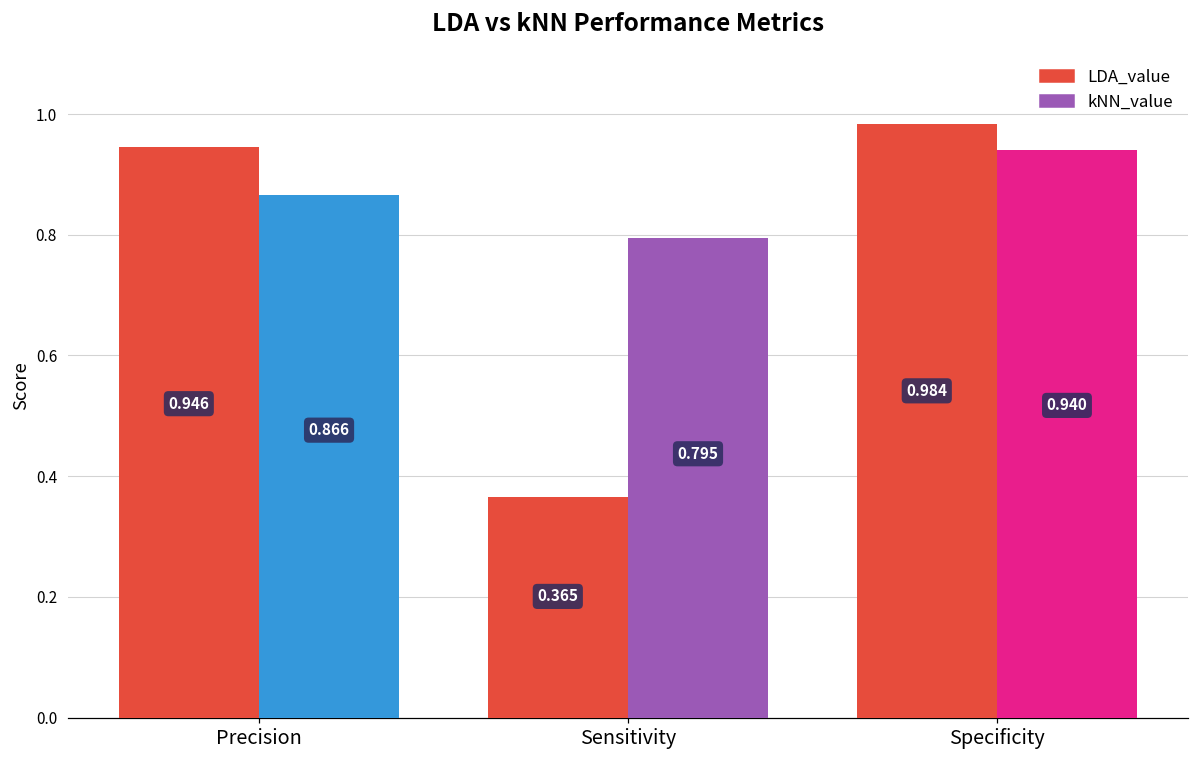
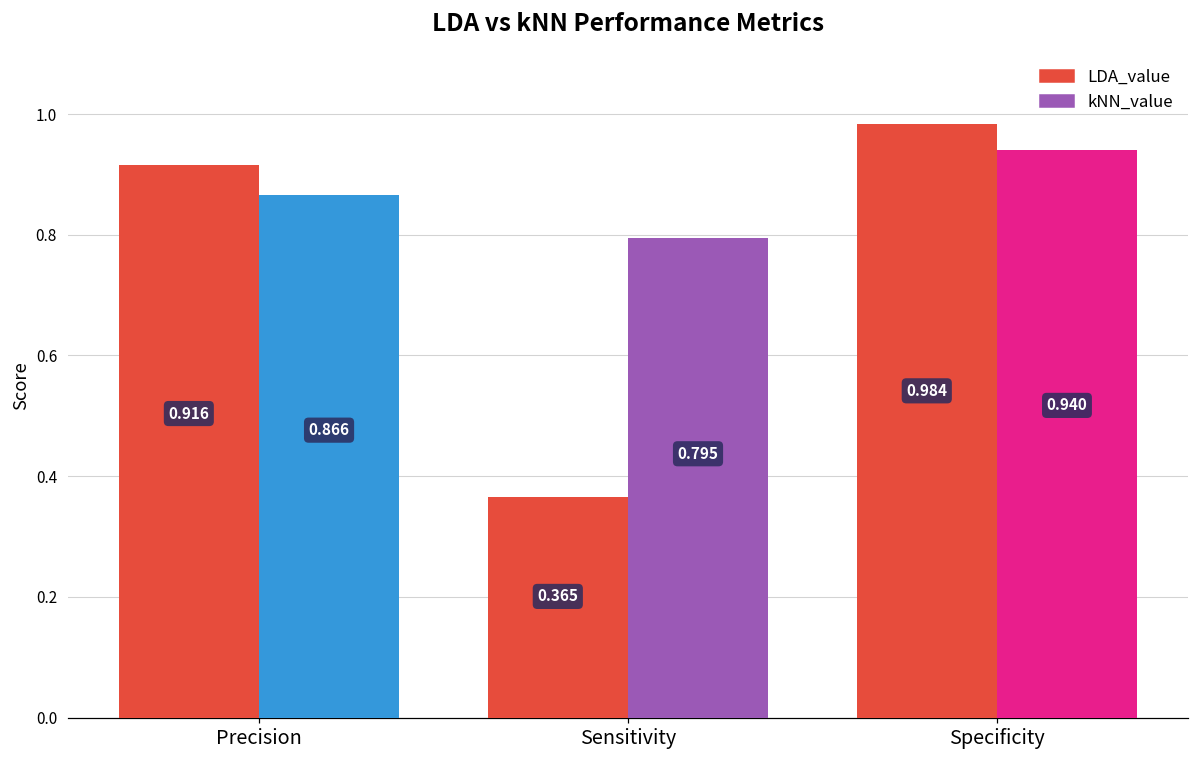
  {
    "LDA_value": {
-     "Precision": 0.946
+     "Precision": 0.916
    }
  }
